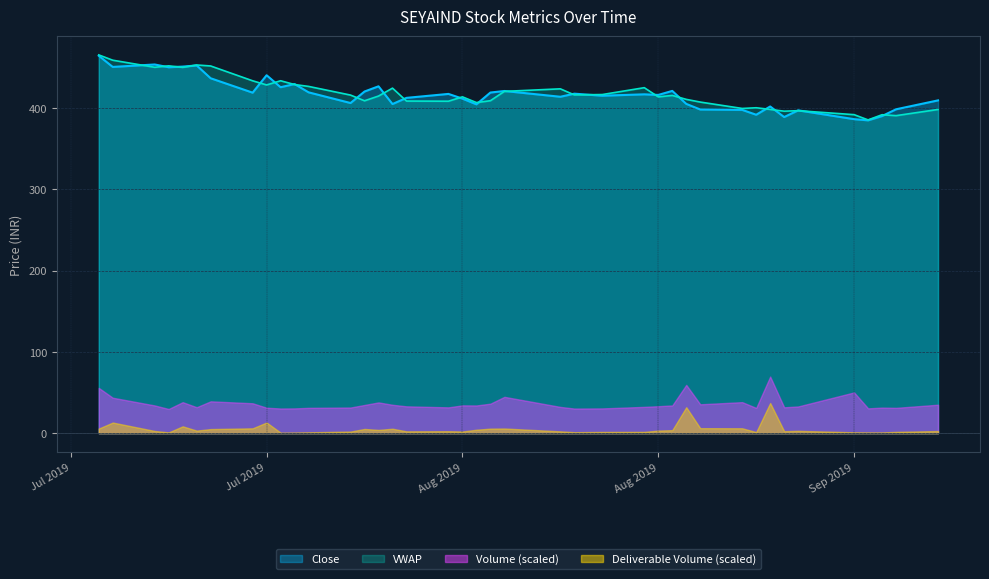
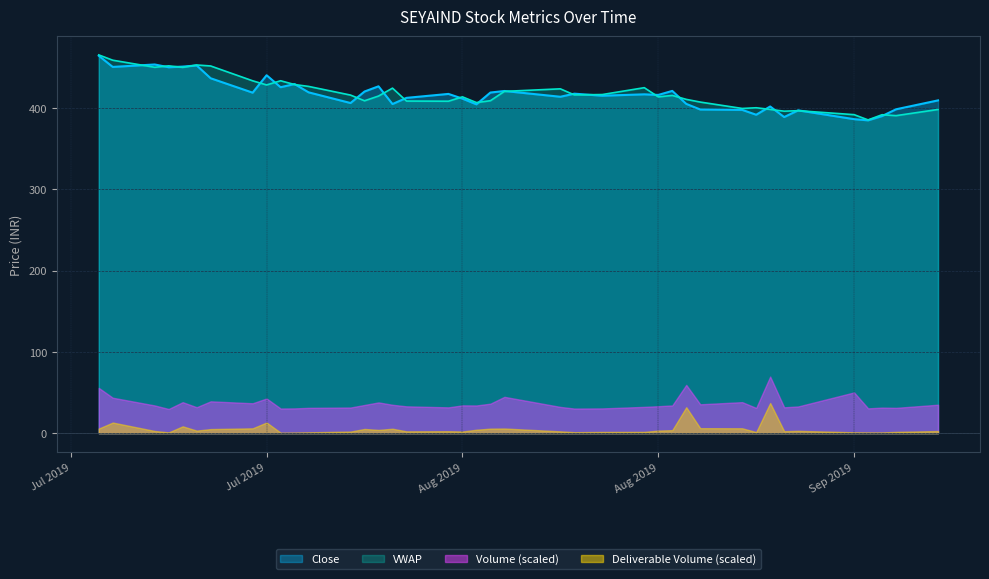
  {
    "Volume (scaled)": {
-     "Jul 2019": 30,
+     "Jul 2019": 40,
      "Sep 2019": 50
    },
    "Deliverable Volume (scaled)": {
      "Jul 2019": 10
    }
  }
